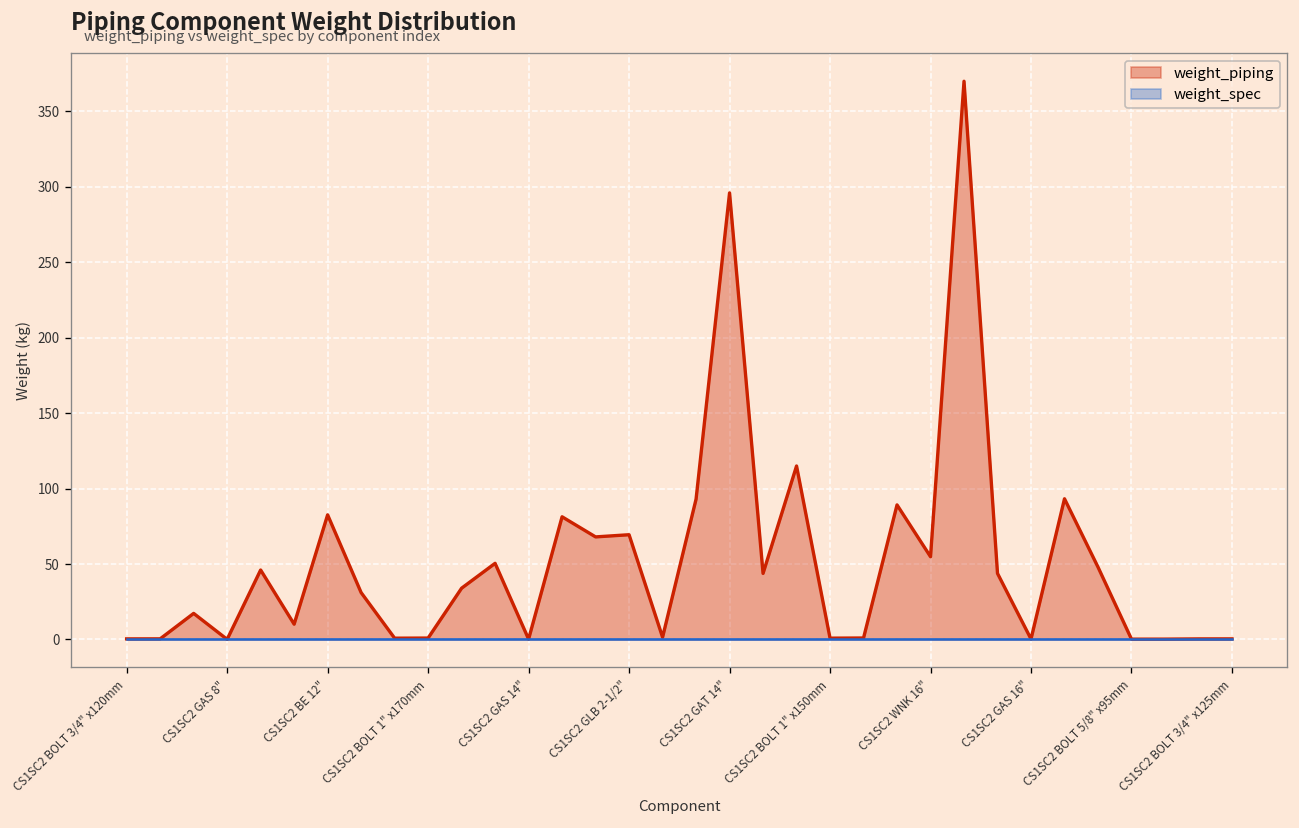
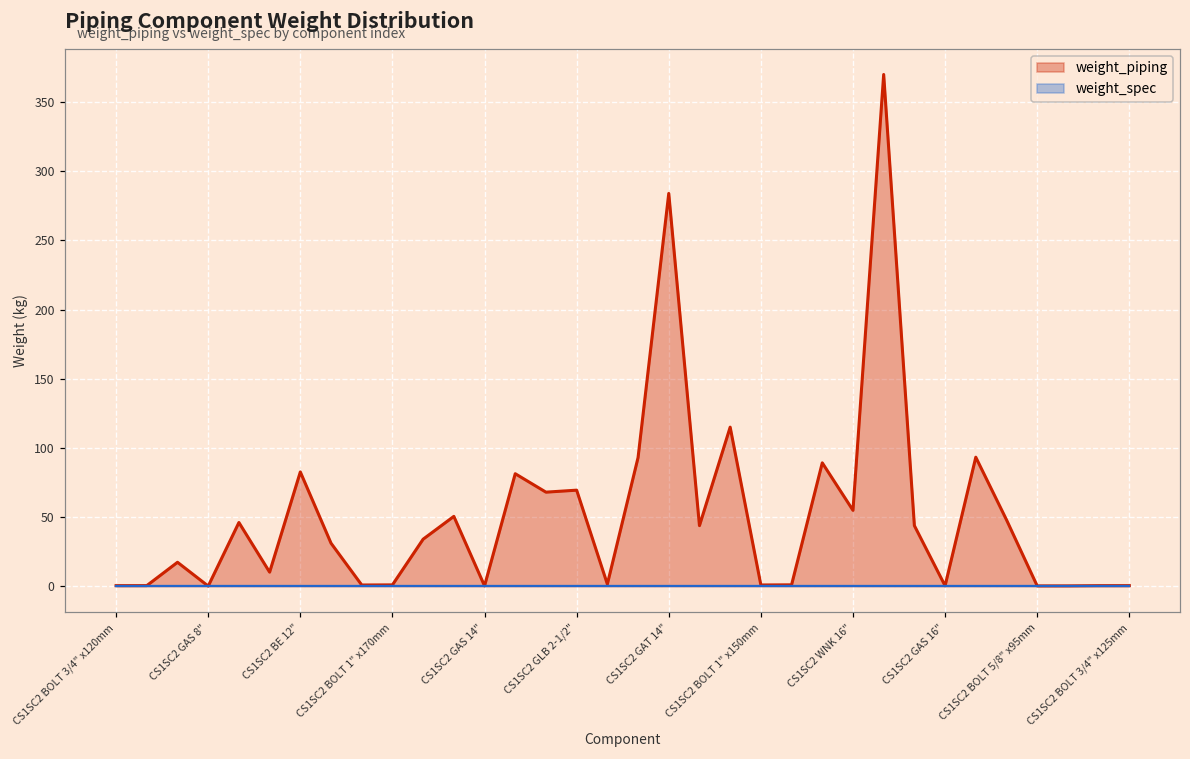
  {
    "weight_piping": {
      "CS1SC2 BE 12\"": 83,
      "CS1SC2 GLB 2-1/2\"": 69,
-     "CS1SC2 GAT 14\"": 296,
+     "CS1SC2 GAT 14\"": 284,
      "CS1SC2 WNK 16\"": 55
    },
    "weight_spec": {
      "CS1SC2 BE 12\"": 0,
      "CS1SC2 GLB 2-1/2\"": 0,
      "CS1SC2 GAT 14\"": 0,
      "CS1SC2 WNK 16\"": 0
    }
  }
